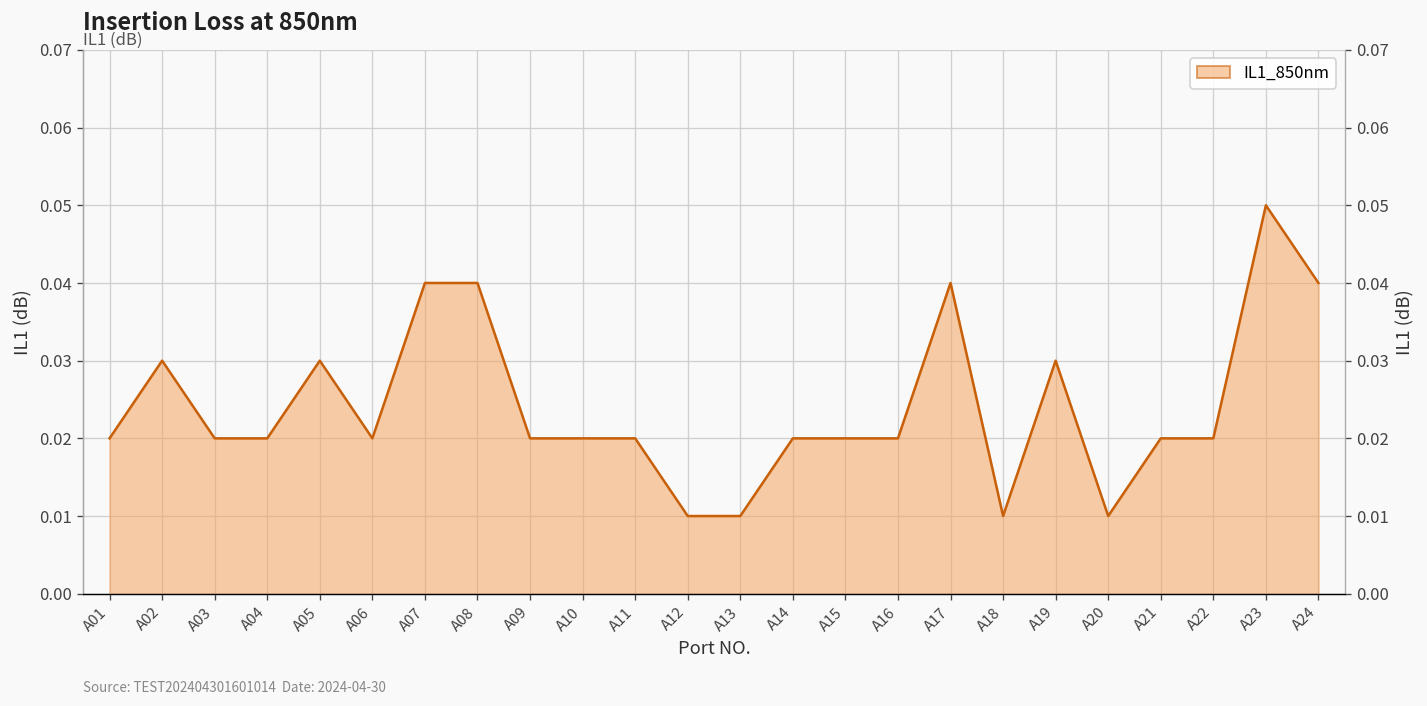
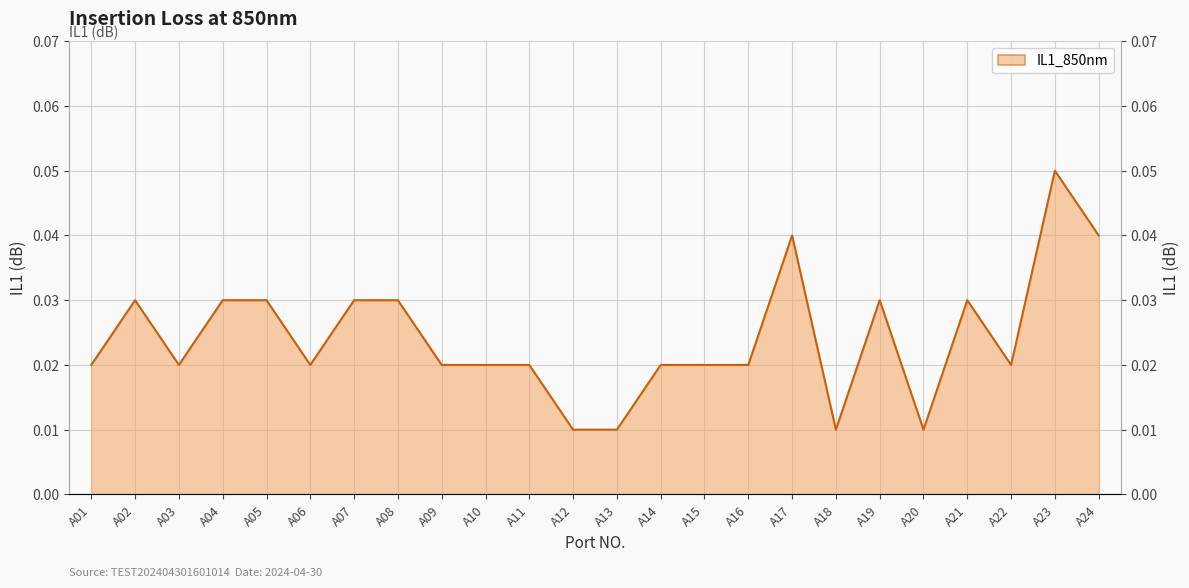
  {
    "A01": 0.02,
    "A02": 0.03,
    "A03": 0.02,
-   "A04": 0.02,
+   "A04": 0.03,
    "A05": 0.03,
    "A06": 0.02,
-   "A07": 0.04,
-   "A08": 0.04,
+   "A07": 0.03,
+   "A08": 0.03,
    "A09": 0.02,
    "A10": 0.02,
    "A11": 0.02,
    "A12": 0.01,
    "A13": 0.01,
    "A14": 0.02,
    "A15": 0.02,
    "A16": 0.02,
    "A17": 0.04,
    "A18": 0.01,
    "A19": 0.03,
    "A20": 0.01,
-   "A21": 0.02,
+   "A21": 0.03,
    "A22": 0.02,
    "A23": 0.05,
    "A24": 0.04
  }
